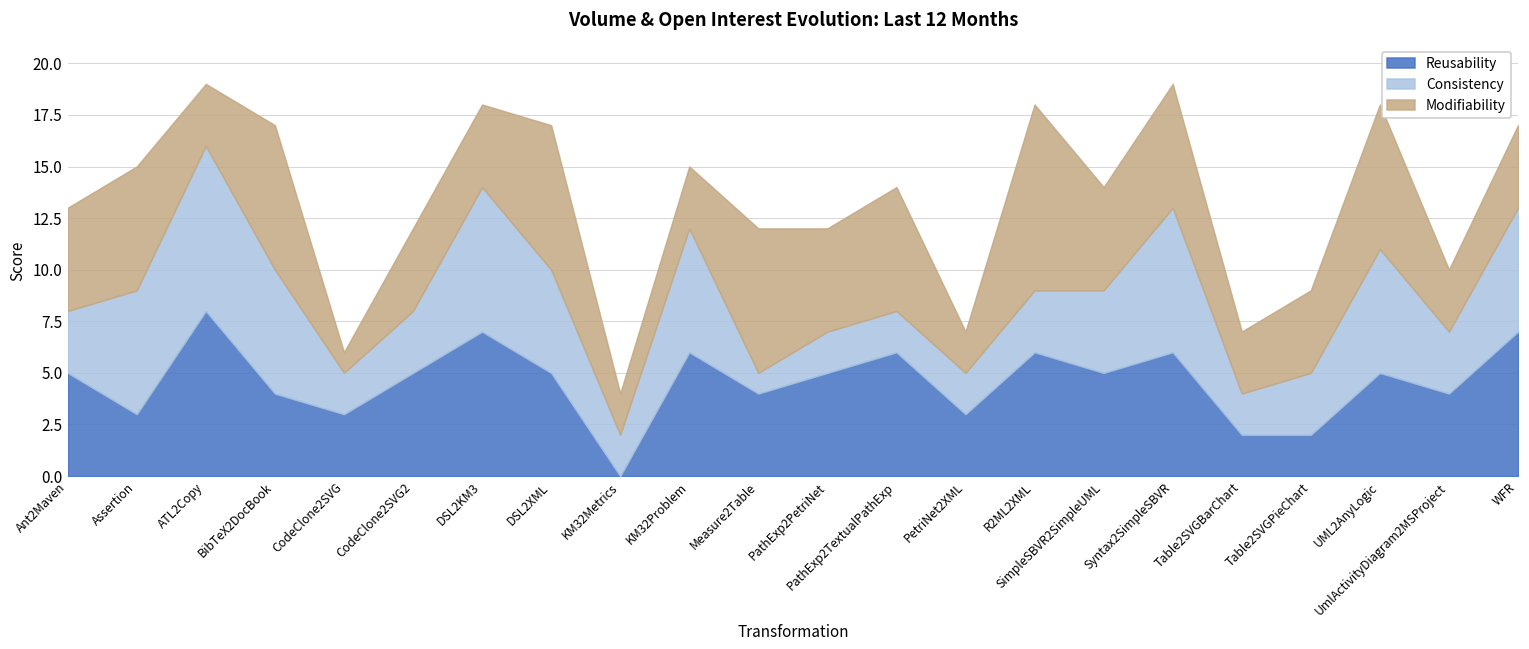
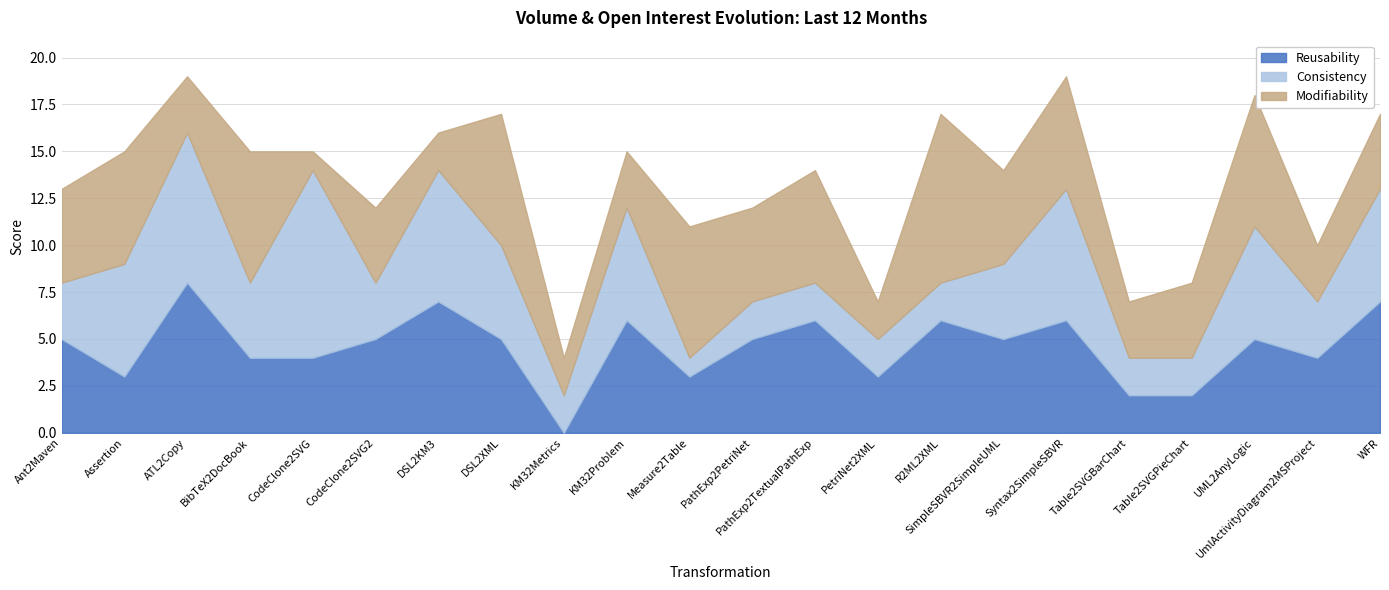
  {
    "Reusability": {
      "Ant2Maven": 5,
      "Assertion": 3,
      "ATL2Copy": 8,
      "BibTeX2DocBook": 4,
-     "CodeClone2SVG": 3,
+     "CodeClone2SVG": 4,
      "CodeClone2SVG2": 5,
      "DSL2KM3": 7,
      "DSL2XML": 5,
      "KM32Metrics": 0,
      "KM32Problem": 6,
-     "Measure2Table": 4,
+     "Measure2Table": 3,
      "PathExp2PetriNet": 5,
      "PathExp2TextualPathExp": 6,
      "PetriNet2XML": 3,
      "R2ML2XML": 6,
      "SimpleSBVR2SimpleUML": 5,
      "Syntax2SimpleSBVR": 6,
      "Table2SVGBarChart": 2,
      "Table2SVGPieChart": 2,
      "UML2AnyLogic": 5,
      "UmlActivityDiagram2MSProject": 4,
      "WFR": 7
    },
    "Consistency": {
      "Ant2Maven": 3,
      "Assertion": 6,
      "ATL2Copy": 8,
-     "BibTeX2DocBook": 6,
-     "CodeClone2SVG": 2,
+     "BibTeX2DocBook": 4,
+     "CodeClone2SVG": 10,
      "CodeClone2SVG2": 3,
      "DSL2KM3": 7,
      "DSL2XML": 5,
      "KM32Metrics": 2,
      "KM32Problem": 6,
      "Measure2Table": 1,
      "PathExp2PetriNet": 2,
      "PathExp2TextualPathExp": 2,
      "PetriNet2XML": 2,
-     "R2ML2XML": 3,
+     "R2ML2XML": 2,
      "SimpleSBVR2SimpleUML": 4,
      "Syntax2SimpleSBVR": 7,
      "Table2SVGBarChart": 2,
-     "Table2SVGPieChart": 3,
+     "Table2SVGPieChart": 2,
      "UML2AnyLogic": 6,
      "UmlActivityDiagram2MSProject": 3,
      "WFR": 6
    },
    "Modifiability": {
      "Ant2Maven": 5,
      "Assertion": 6,
      "ATL2Copy": 3,
      "BibTeX2DocBook": 7,
      "CodeClone2SVG": 1,
      "CodeClone2SVG2": 4,
-     "DSL2KM3": 4,
+     "DSL2KM3": 2,
      "DSL2XML": 7,
      "KM32Metrics": 2,
      "KM32Problem": 3,
      "Measure2Table": 7,
      "PathExp2PetriNet": 5,
      "PathExp2TextualPathExp": 6,
      "PetriNet2XML": 2,
      "R2ML2XML": 9,
      "SimpleSBVR2SimpleUML": 5,
      "Syntax2SimpleSBVR": 6,
      "Table2SVGBarChart": 3,
      "Table2SVGPieChart": 4,
      "UML2AnyLogic": 7,
      "UmlActivityDiagram2MSProject": 3,
      "WFR": 4
    }
  }
